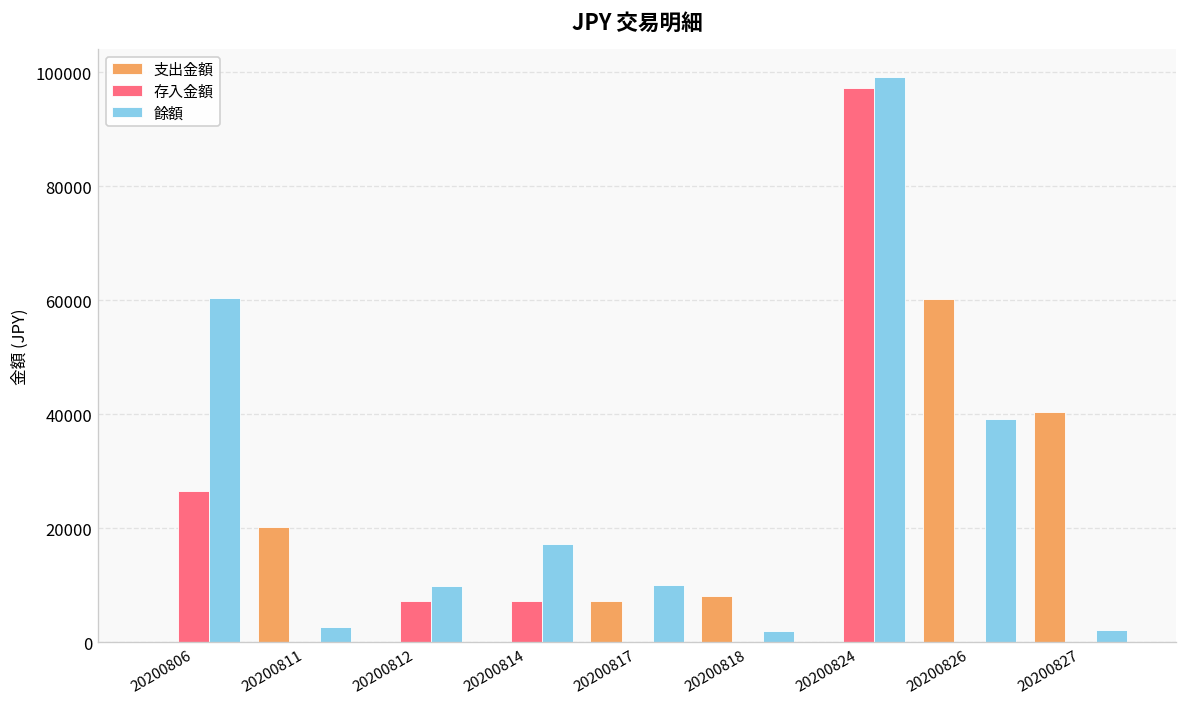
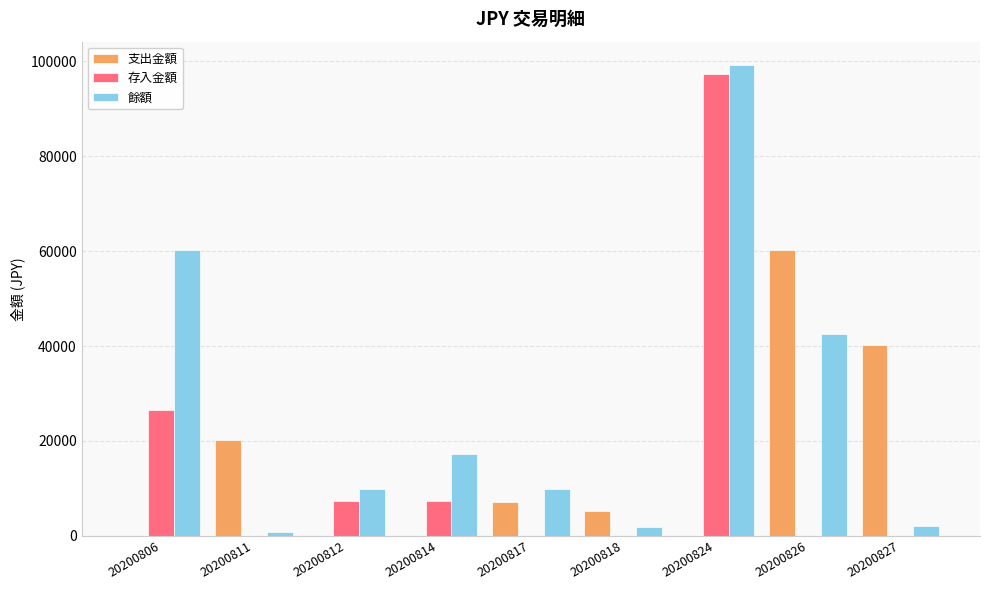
  {
    "支出金額": {
      "20200806": 0,
      "20200811": 20000,
      "20200812": 0,
      "20200814": 0,
      "20200817": 7000,
-     "20200818": 8000,
+     "20200818": 5000,
      "20200824": 0,
      "20200826": 60000,
      "20200827": 40000
    },
    "存入金額": {
      "20200806": 26000,
      "20200811": 0,
      "20200812": 7000,
      "20200814": 7000,
      "20200817": 0,
      "20200818": 0,
      "20200824": 97000,
      "20200826": 0,
      "20200827": 0
    },
    "餘額": {
      "20200806": 60000,
-     "20200811": 3000,
+     "20200811": 1000,
      "20200812": 10000,
      "20200814": 17000,
      "20200817": 10000,
      "20200818": 2000,
      "20200824": 99000,
-     "20200826": 39000,
+     "20200826": 42000,
      "20200827": 2000
    }
  }
